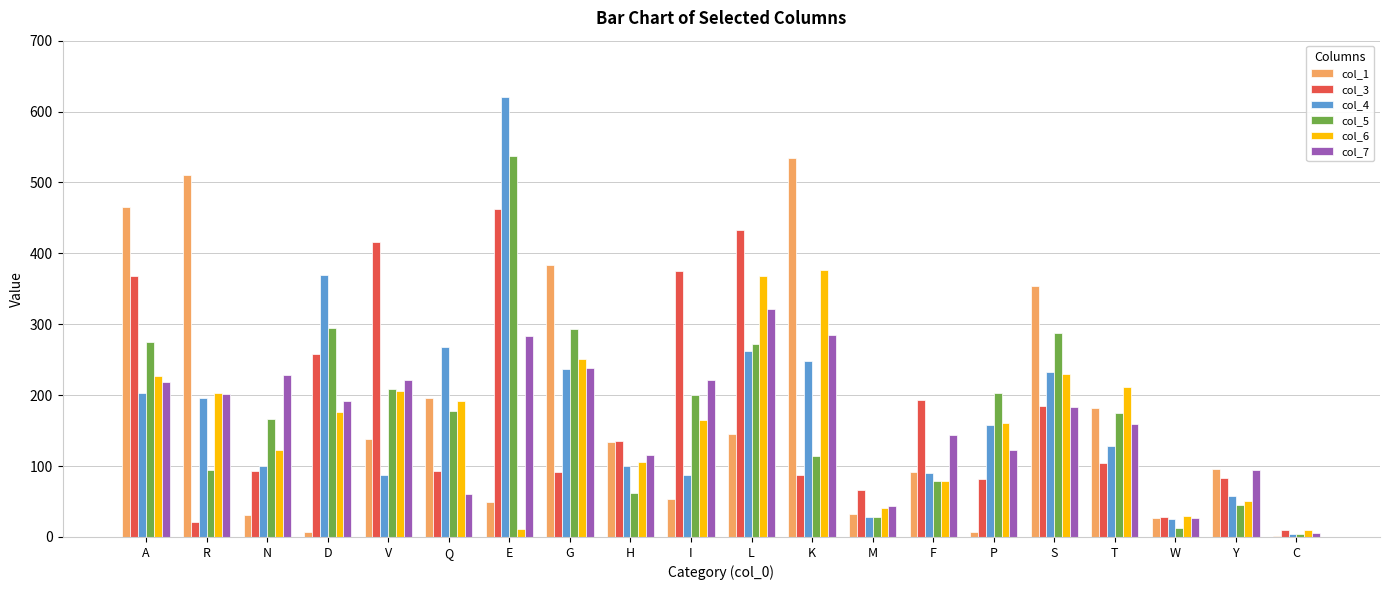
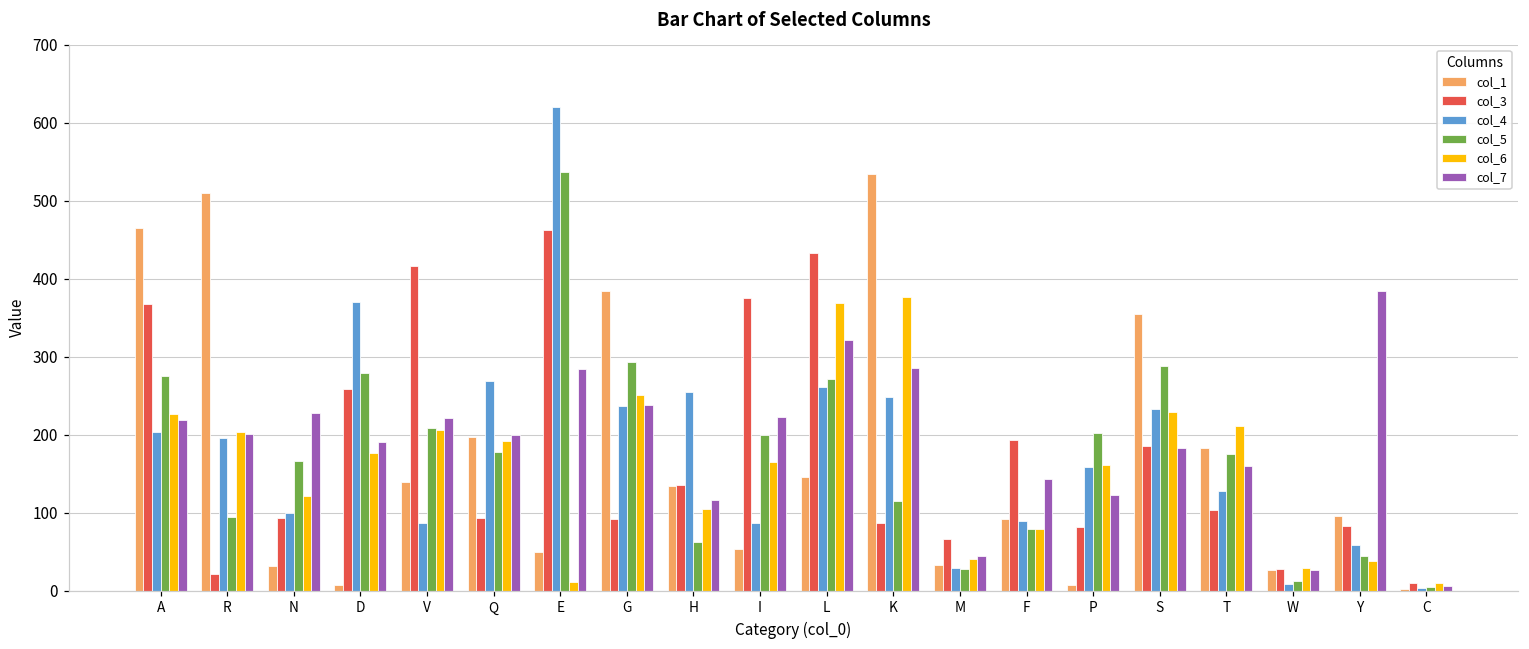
  {
    "col_1": {
      "A": 470,
      "R": 510,
      "N": 30,
      "D": 10,
      "V": 140,
      "Q": 200,
      "E": 50,
      "G": 380,
      "H": 130,
      "I": 50,
      "L": 150,
      "K": 530,
      "M": 30,
      "F": 90,
      "P": 10,
      "S": 350,
      "T": 180,
      "W": 30,
      "Y": 100
    },
    "col_3": {
      "A": 370,
      "R": 20,
      "N": 90,
      "D": 260,
      "V": 420,
      "Q": 90,
      "E": 460,
      "G": 90,
      "H": 140,
      "I": 380,
      "L": 430,
      "K": 90,
      "M": 70,
      "F": 190,
      "P": 80,
      "S": 190,
      "T": 100,
      "W": 30,
      "Y": 80,
      "C": 10
    },
    "col_4": {
      "A": 200,
      "R": 200,
      "N": 100,
      "D": 370,
      "V": 90,
      "Q": 270,
      "E": 620,
      "G": 240,
-     "H": 100,
+     "H": 250,
      "I": 90,
      "L": 260,
      "K": 250,
      "M": 30,
      "F": 90,
      "P": 160,
      "S": 230,
      "T": 130,
-     "W": 30,
+     "W": 10,
      "Y": 60,
      "C": 0
    },
    "col_5": {
      "A": 280,
      "R": 90,
      "N": 170,
-     "D": 290,
+     "D": 280,
      "V": 210,
      "Q": 180,
      "E": 540,
      "G": 290,
      "H": 60,
      "I": 200,
      "L": 270,
      "K": 110,
      "M": 30,
      "F": 80,
      "P": 200,
      "S": 290,
      "T": 180,
      "W": 10,
      "Y": 40,
      "C": 0
    },
    "col_6": {
      "A": 230,
      "R": 200,
      "N": 120,
      "D": 180,
      "V": 210,
      "Q": 190,
      "E": 10,
      "G": 250,
      "H": 110,
      "I": 170,
      "L": 370,
      "K": 380,
      "M": 40,
      "F": 80,
      "P": 160,
      "S": 230,
      "T": 210,
      "W": 30,
-     "Y": 50,
+     "Y": 40,
      "C": 10
    },
    "col_7": {
      "A": 220,
      "R": 200,
      "N": 230,
      "D": 190,
      "V": 220,
-     "Q": 60,
+     "Q": 200,
      "E": 280,
      "G": 240,
      "H": 120,
      "I": 220,
      "L": 320,
      "K": 290,
      "M": 40,
      "F": 140,
      "P": 120,
      "S": 180,
      "T": 160,
      "W": 30,
-     "Y": 90,
+     "Y": 380,
      "C": 10
    }
  }
